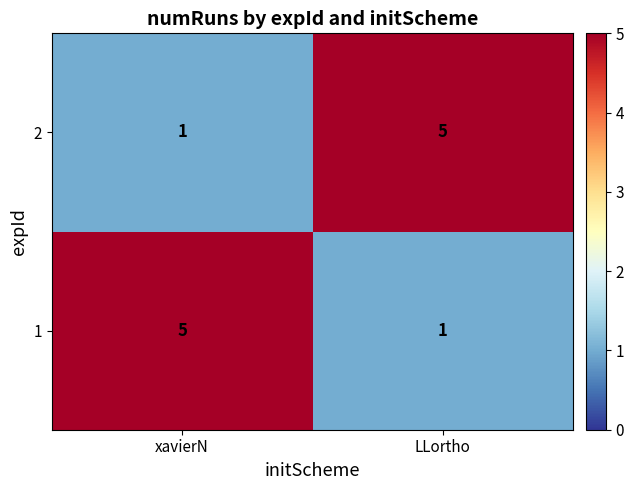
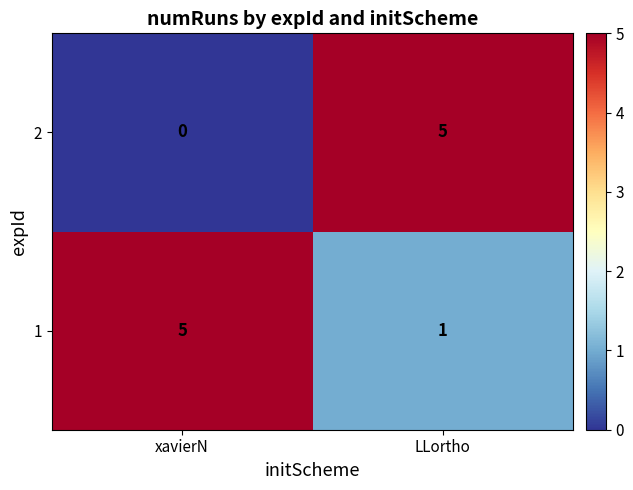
  {
    "2": {
-     "xavierN": 1,
+     "xavierN": 0,
      "LLortho": 5
    },
    "1": {
      "xavierN": 5,
      "LLortho": 1
    }
  }
